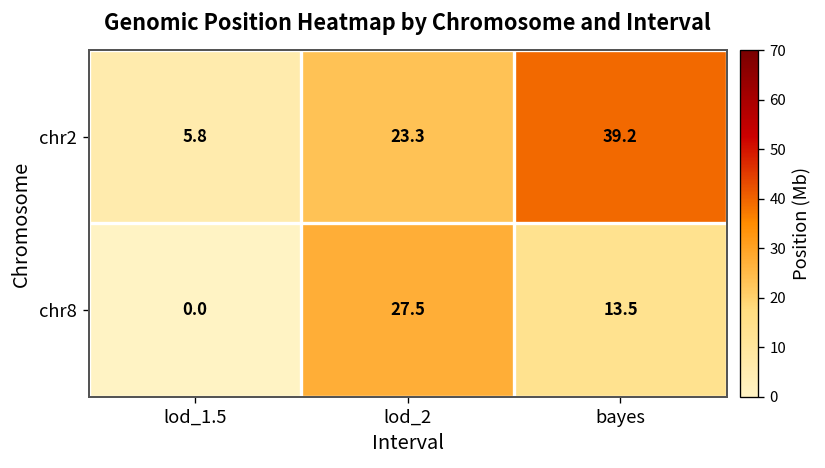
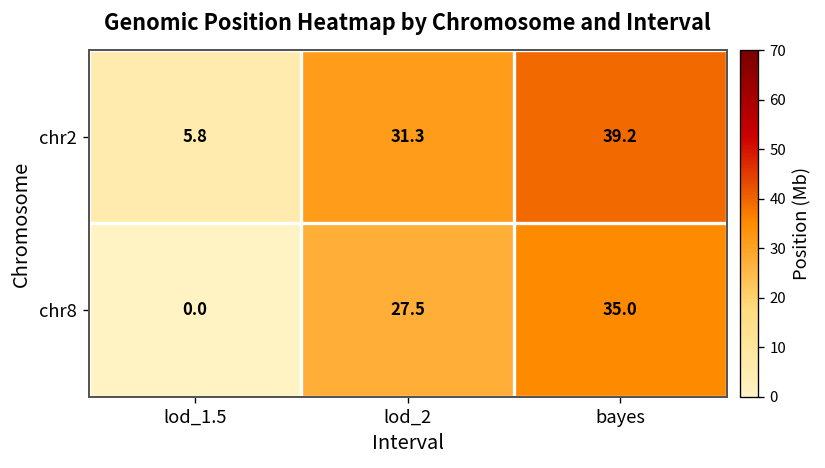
  {
    "chr2": {
      "lod_1.5": 5.8,
-     "lod_2": 23.3,
+     "lod_2": 31.3,
      "bayes": 39.2
    },
    "chr8": {
      "lod_1.5": 0.0,
      "lod_2": 27.5,
-     "bayes": 13.5
+     "bayes": 35.0
    }
  }
